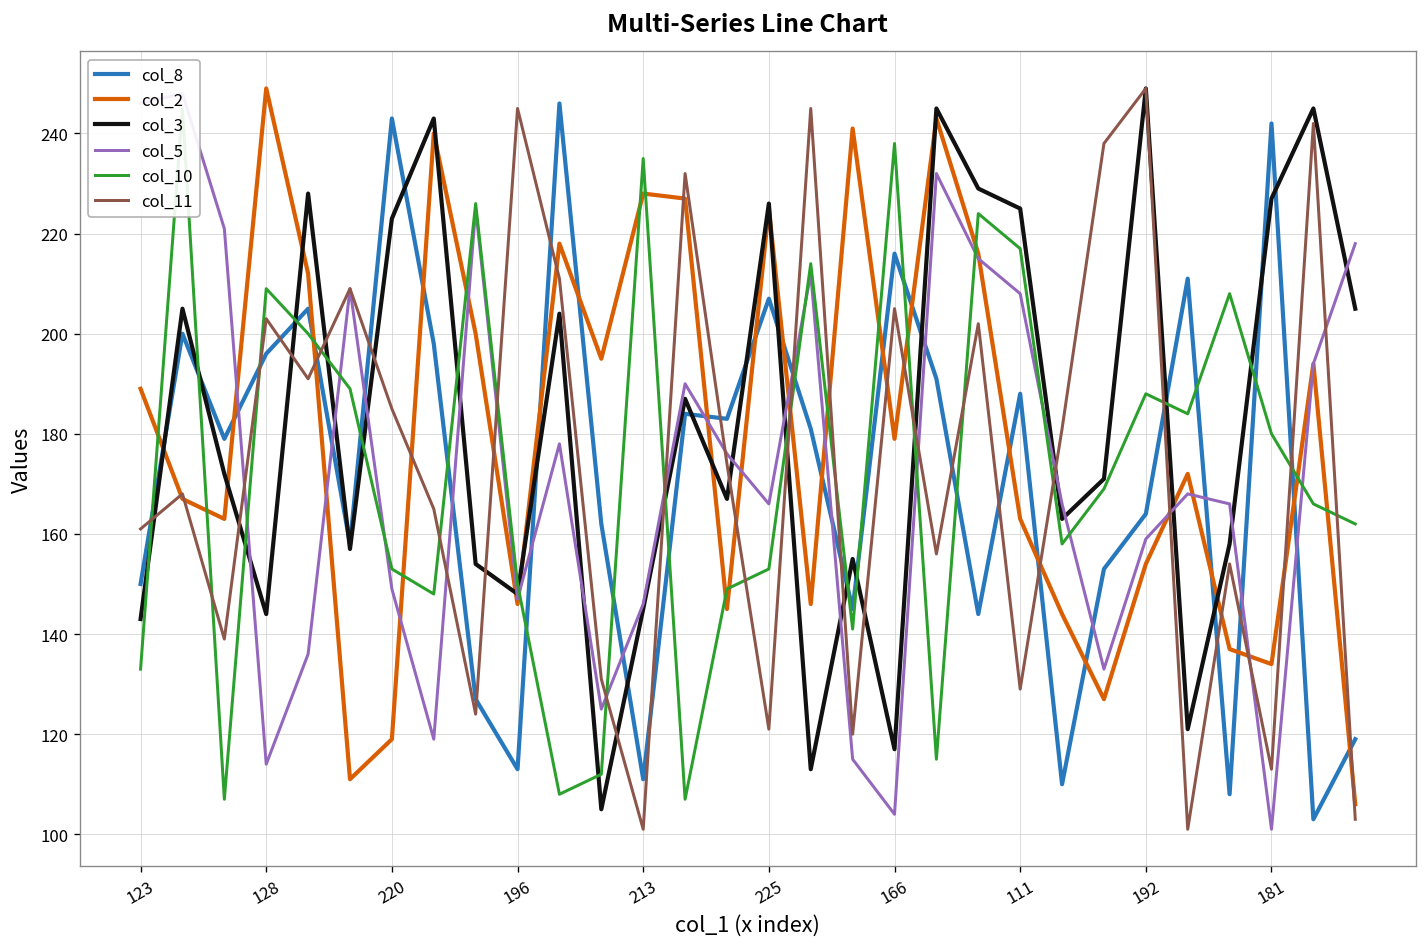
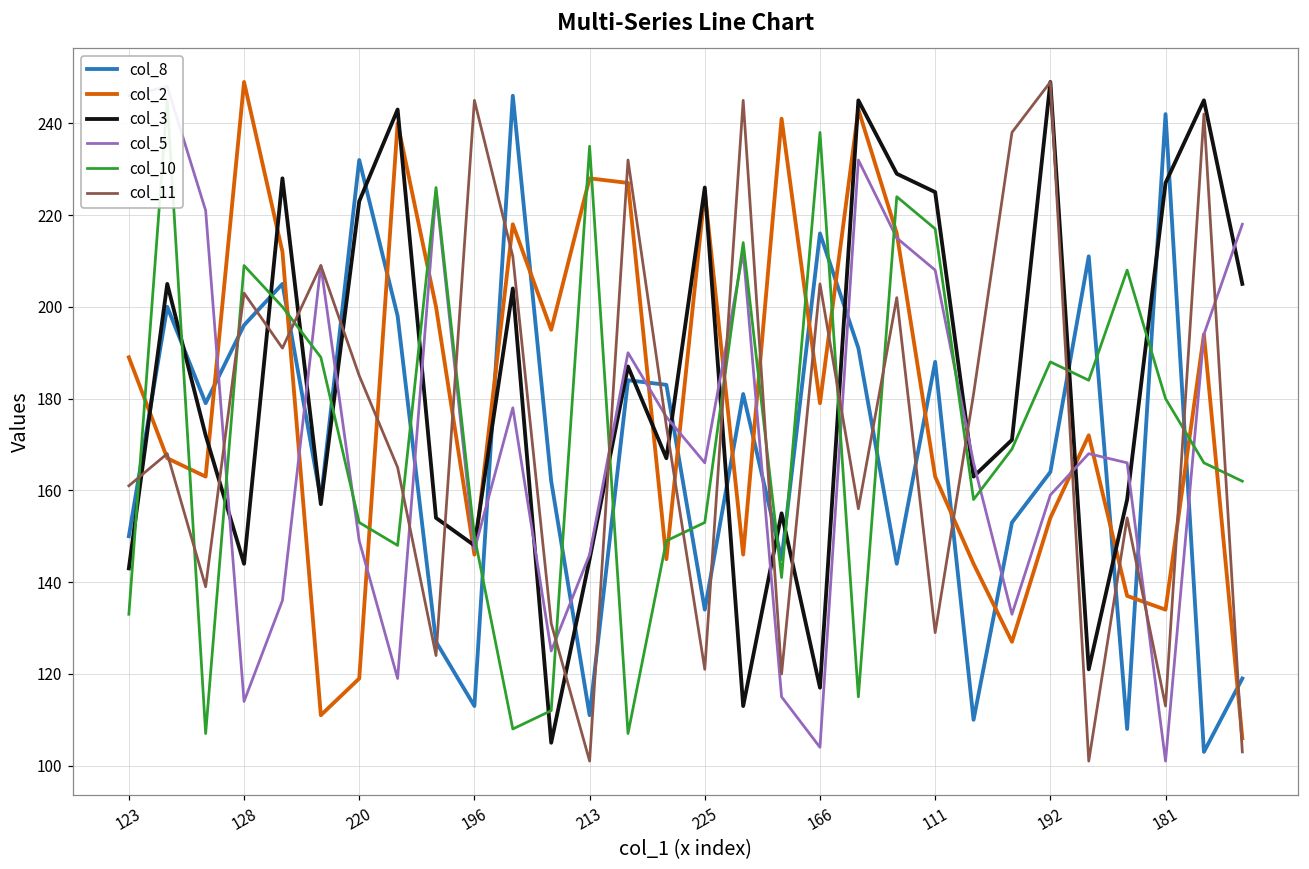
  {
    "col_8": {
      "123": 150,
      "128": 196,
-     "220": 243,
+     "220": 232,
      "196": 113,
      "213": 111,
-     "225": 207,
+     "225": 134,
      "166": 216,
      "111": 188,
      "192": 164,
      "181": 242
    },
    "col_2": {
      "123": 189,
      "128": 249,
      "220": 119,
      "196": 146,
      "213": 228,
      "225": 225,
      "166": 179,
      "111": 163,
      "192": 154,
      "181": 134
    },
    "col_3": {
      "123": 143,
      "128": 144,
      "220": 223,
      "196": 148,
      "213": 145,
      "225": 226,
      "166": 117,
      "111": 225,
      "181": 227
    },
    "col_5": {
      "128": 114,
      "220": 149,
      "196": 147,
      "213": 146,
      "225": 166,
      "166": 104,
      "111": 208,
      "192": 159,
      "181": 101
    },
    "col_10": {
      "123": 133,
      "128": 209,
      "220": 153,
      "196": 150,
      "213": 235,
      "225": 153,
      "166": 238,
      "111": 217,
      "192": 188,
      "181": 180
    },
    "col_11": {
      "123": 161,
      "128": 203,
      "220": 185,
      "196": 245,
      "213": 101,
      "225": 121,
      "166": 205,
      "111": 129,
      "181": 113
    }
  }
